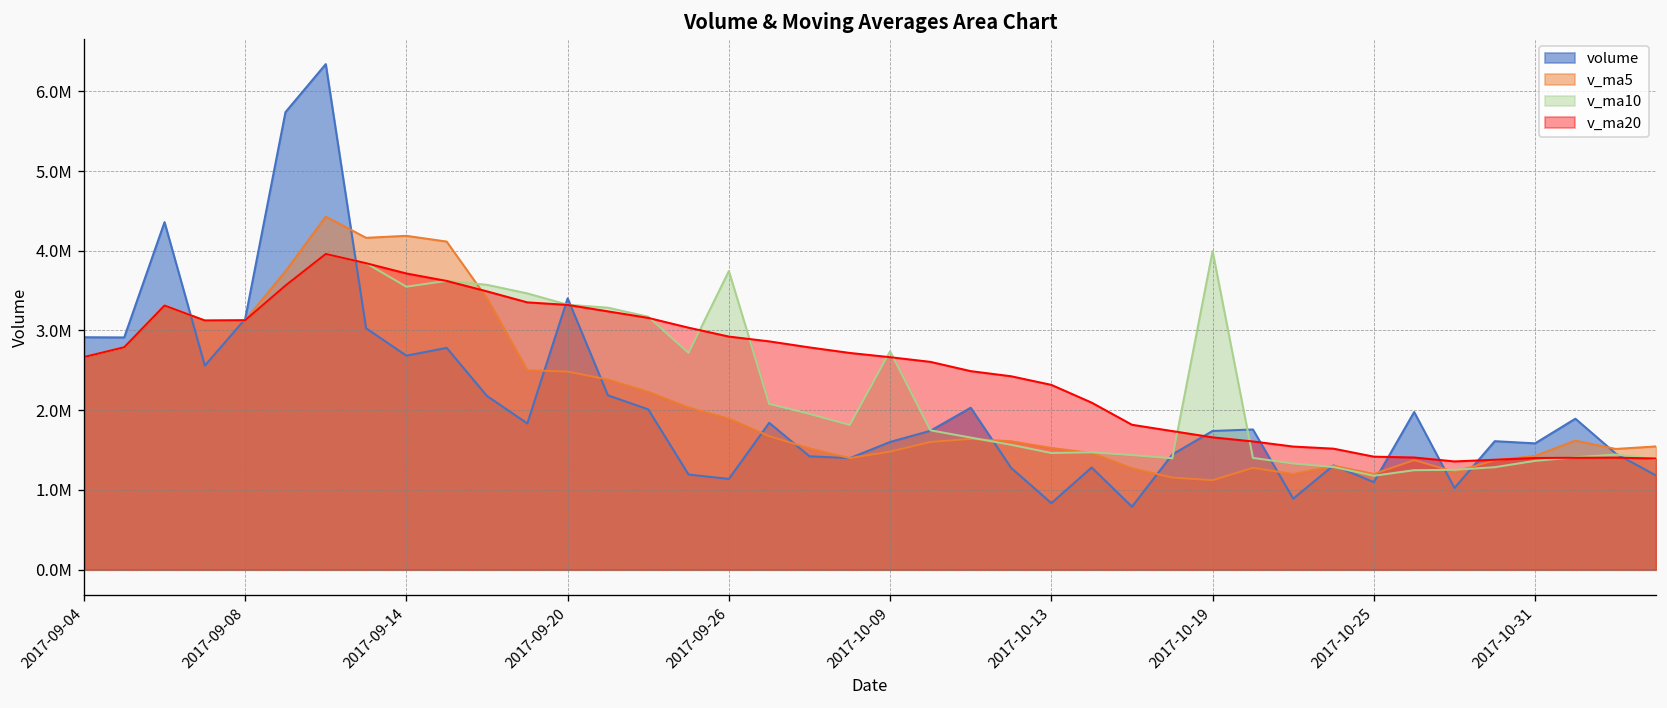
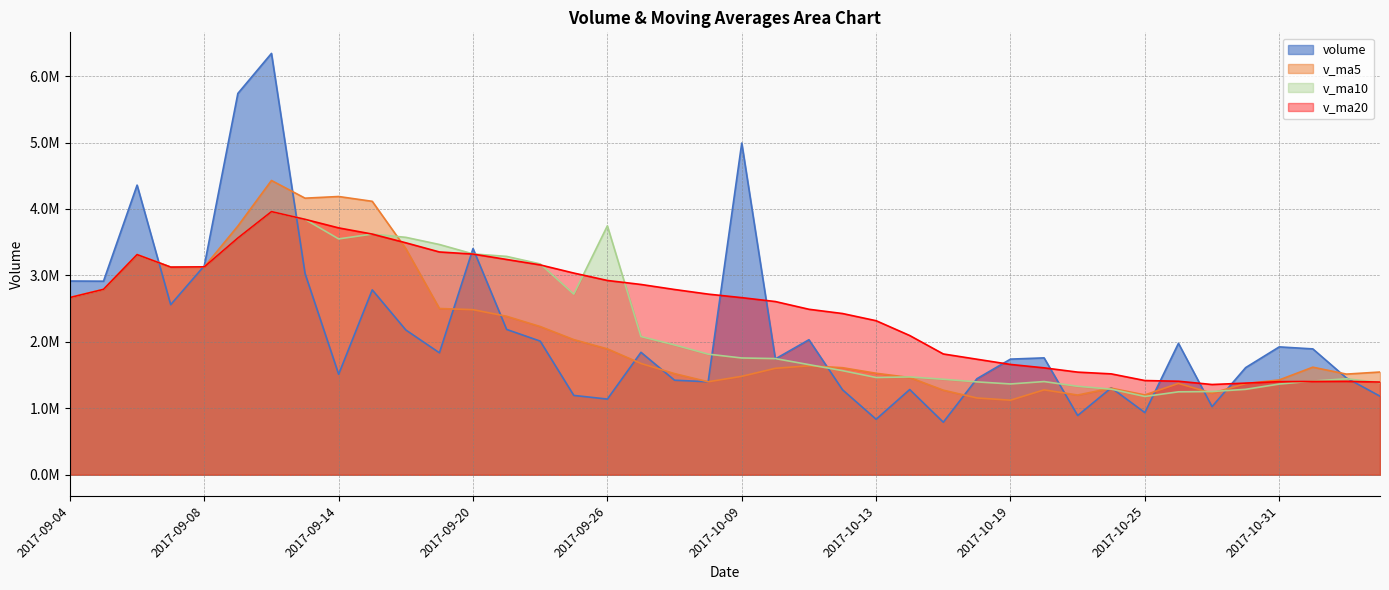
  {
    "volume": {
      "2017-09-04": 2900000,
-     "2017-09-14": 2700000,
+     "2017-09-14": 1500000,
      "2017-09-20": 3400000,
      "2017-09-26": 1100000,
-     "2017-10-09": 1600000,
+     "2017-10-09": 5000000,
      "2017-10-13": 800000,
      "2017-10-19": 1700000,
-     "2017-10-25": 1100000,
-     "2017-10-31": 1600000
+     "2017-10-25": 900000,
+     "2017-10-31": 1900000
    },
    "v_ma10": {
      "2017-09-14": 3500000,
      "2017-09-26": 3700000,
-     "2017-10-09": 2700000,
+     "2017-10-09": 1800000,
      "2017-10-13": 1500000,
-     "2017-10-19": 4000000
+     "2017-10-19": 1400000
    }
  }
